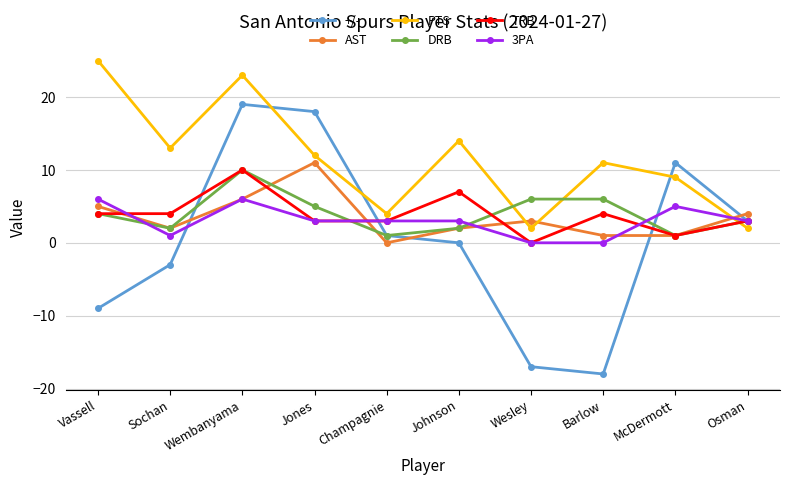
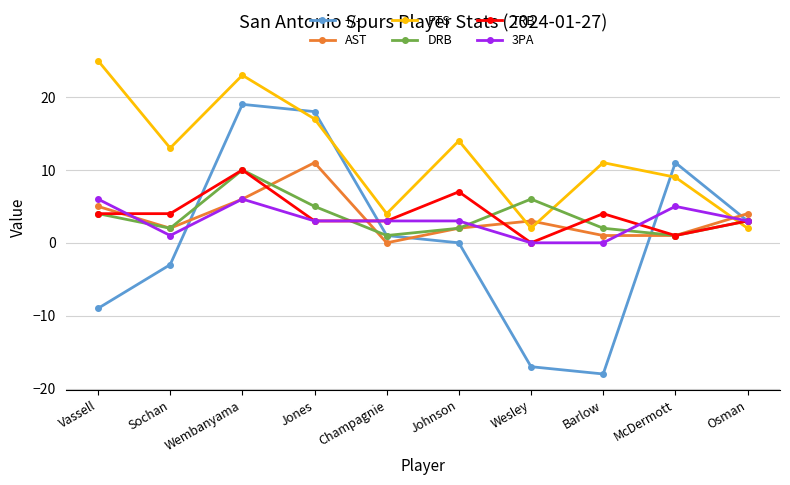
  {
    "+/-": {
      "Vassell": -9,
      "Sochan": -3,
      "Wembanyama": 19,
      "Jones": 18,
      "Johnson": 0,
      "Wesley": -17,
      "Barlow": -18,
      "McDermott": 11
    },
    "AST": {
      "Vassell": 5,
      "Jones": 11,
      "Champagnie": 0,
      "Wesley": 3,
      "Barlow": 1,
      "Osman": 4
    },
    "PTS": {
      "Vassell": 25,
      "Sochan": 13,
      "Wembanyama": 23,
-     "Jones": 12,
+     "Jones": 17,
      "Champagnie": 4,
      "Johnson": 14,
      "Wesley": 2,
      "Barlow": 11,
      "McDermott": 9,
      "Osman": 2
    },
    "DRB": {
      "Jones": 5,
      "Wesley": 6,
-     "Barlow": 6
+     "Barlow": 2
    },
    "TRB": {
      "Sochan": 4,
      "Johnson": 7,
      "Barlow": 4
    },
    "3PA": {
      "Vassell": 6,
      "Sochan": 1,
      "Johnson": 3,
      "Barlow": 0,
      "McDermott": 5
    }
  }
